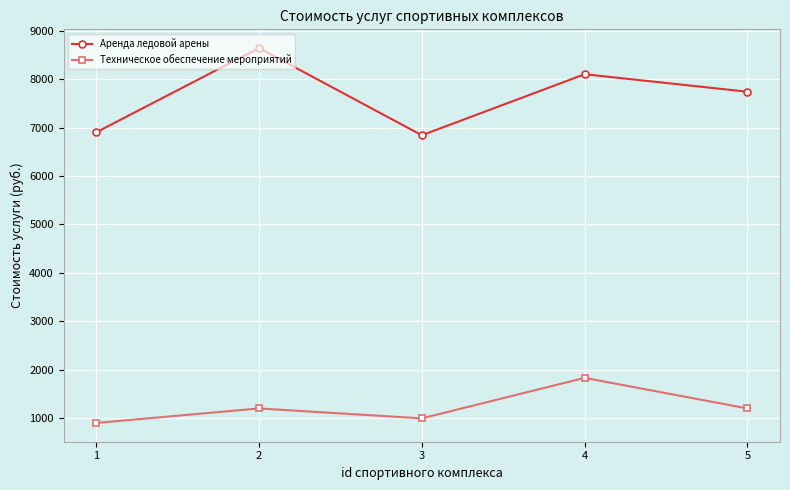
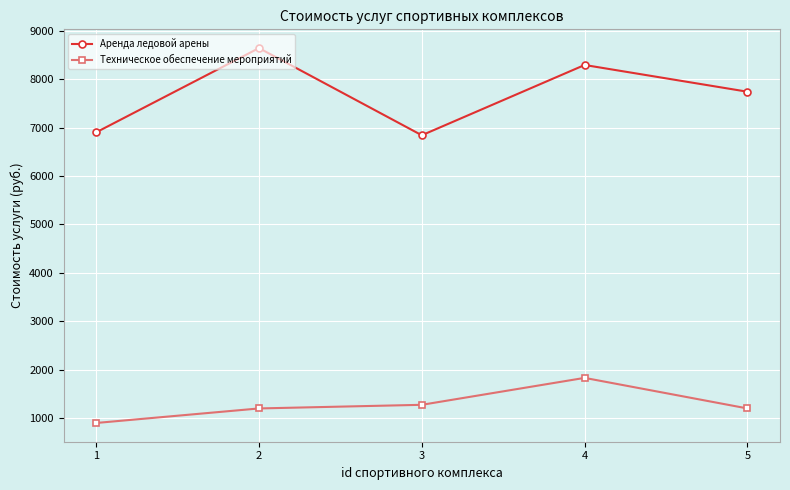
  {
    "Аренда ледовой арены": {
      "1": 6900,
      "3": 6800,
-     "4": 8100,
+     "4": 8300,
      "5": 7700
    },
    "Техническое обеспечение мероприятий": {
      "1": 900,
      "2": 1200,
-     "3": 1000,
+     "3": 1300,
      "4": 1800,
      "5": 1200
    }
  }
